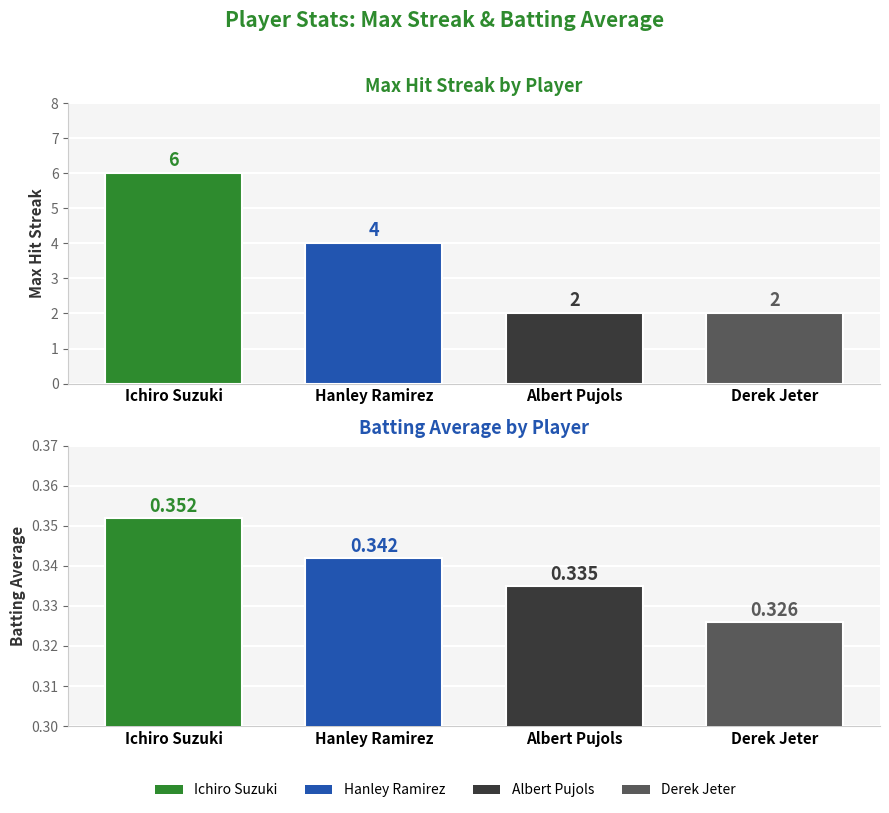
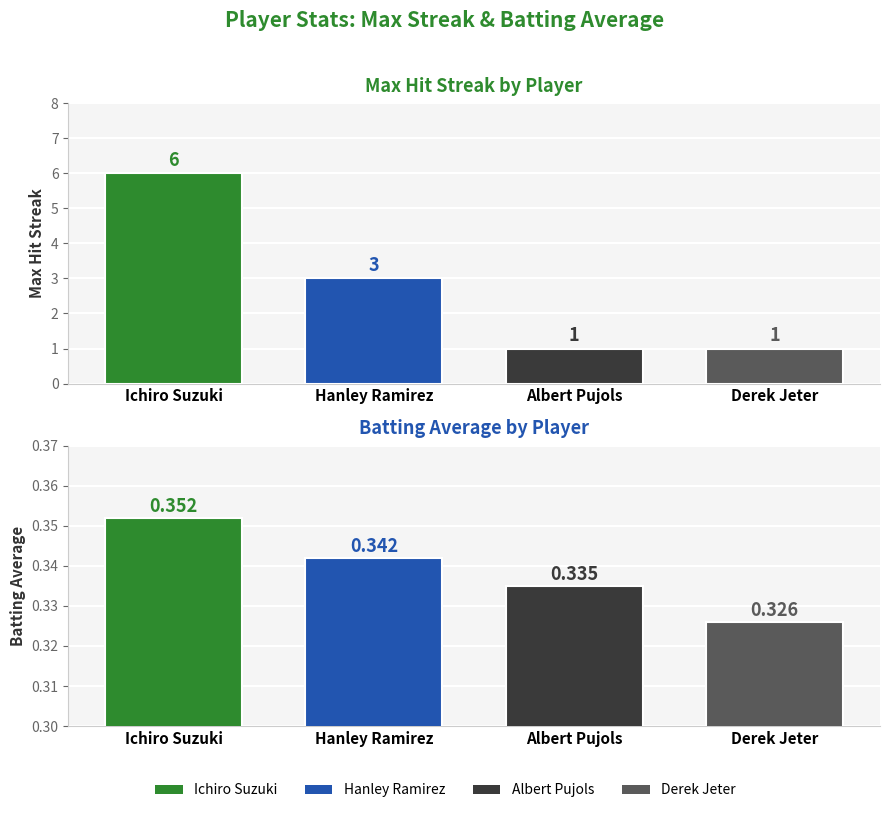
  {
    "Max Hit Streak by Player": {
      "Ichiro Suzuki": 6,
-     "Hanley Ramirez": 4,
-     "Albert Pujols": 2,
-     "Derek Jeter": 2
+     "Hanley Ramirez": 3,
+     "Albert Pujols": 1,
+     "Derek Jeter": 1
    },
    "Batting Average by Player": {
      "Ichiro Suzuki": 0.352,
      "Hanley Ramirez": 0.342,
      "Albert Pujols": 0.335,
      "Derek Jeter": 0.326
    }
  }
